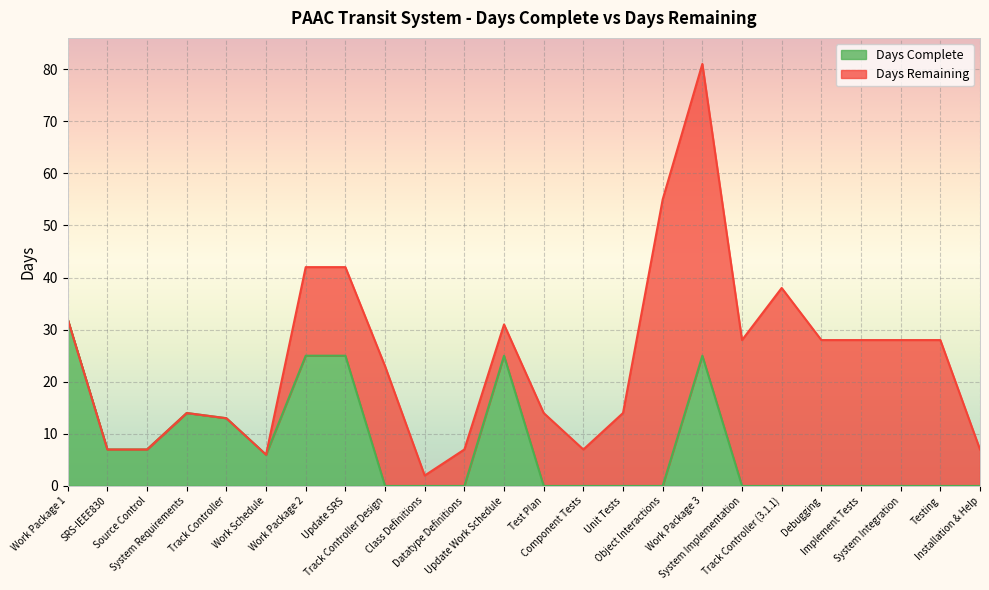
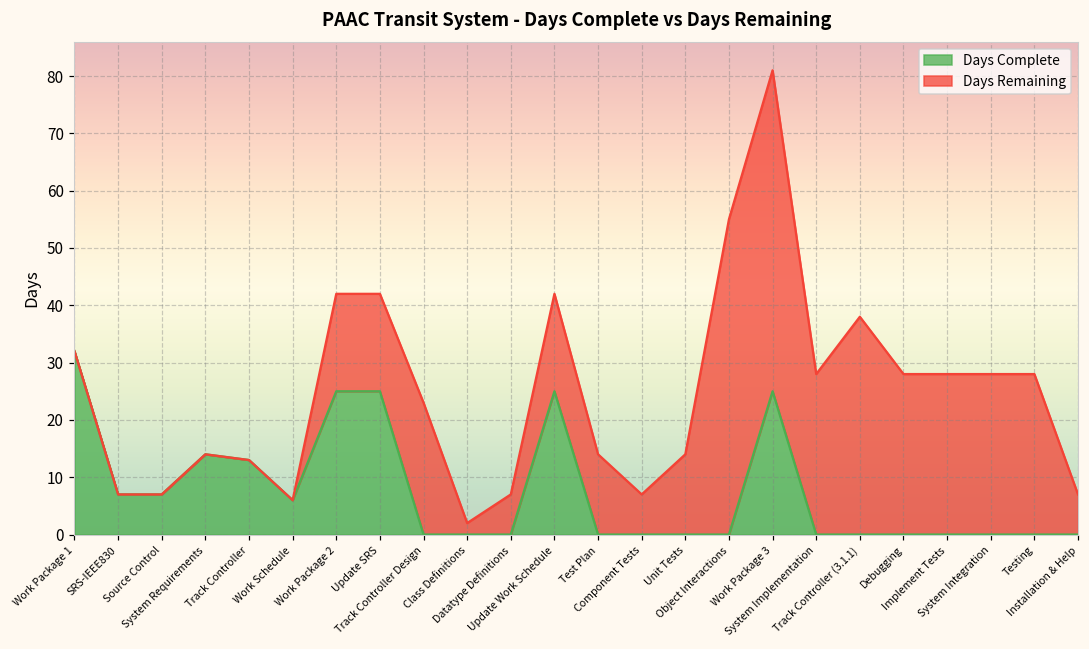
  {
    "Days Complete": {
      "Work Package 2": 25,
      "Update SRS": 25,
      "Track Controller Design": 0,
      "Class Definitions": 0,
      "Datatype Definitions": 0,
      "Update Work Schedule": 25,
      "Test Plan": 0,
      "Component Tests": 0,
      "Unit Tests": 0,
      "Object Interactions": 0,
      "Work Package 3": 25,
      "System Implementation": 0,
      "Track Controller (3.1.1)": 0,
      "Debugging": 0,
      "Implement Tests": 0,
      "System Integration": 0,
      "Testing": 0,
      "Installation & Help": 0
    },
    "Days Remaining": {
      "Work Package 2": 17,
      "Update SRS": 17,
      "Track Controller Design": 23,
      "Class Definitions": 2,
      "Datatype Definitions": 7,
-     "Update Work Schedule": 6,
+     "Update Work Schedule": 17,
      "Test Plan": 14,
      "Component Tests": 7,
      "Unit Tests": 14,
      "Object Interactions": 55,
      "Work Package 3": 56,
      "System Implementation": 28,
      "Track Controller (3.1.1)": 38,
      "Debugging": 28,
      "Implement Tests": 28,
      "System Integration": 28,
      "Testing": 28,
      "Installation & Help": 7
    }
  }
